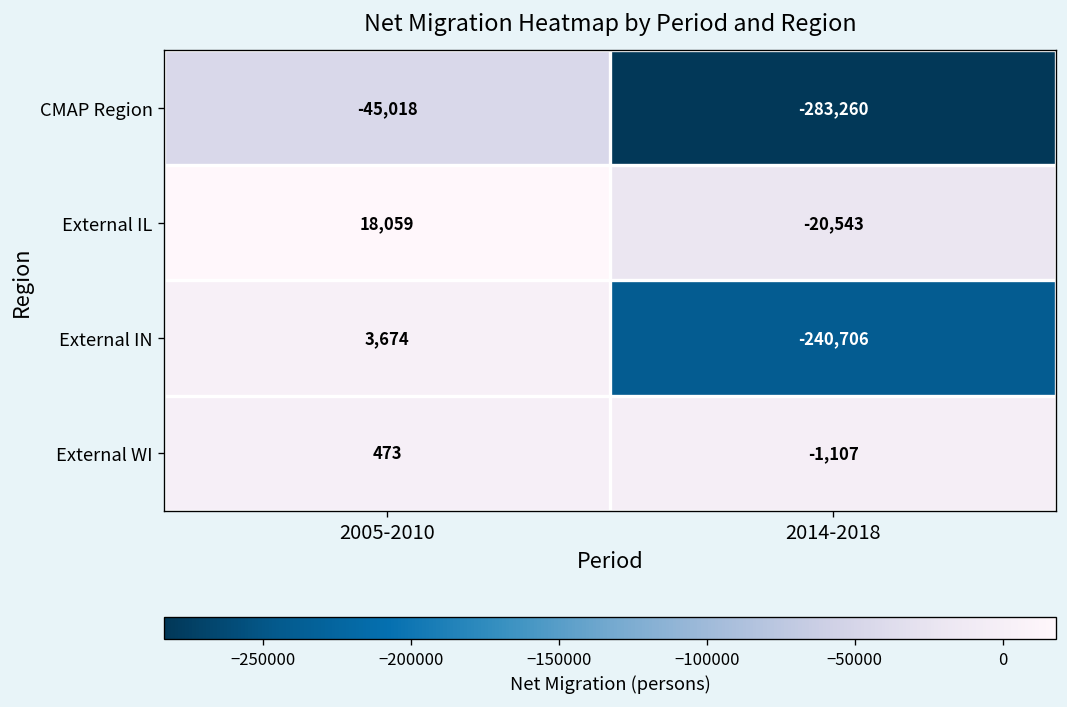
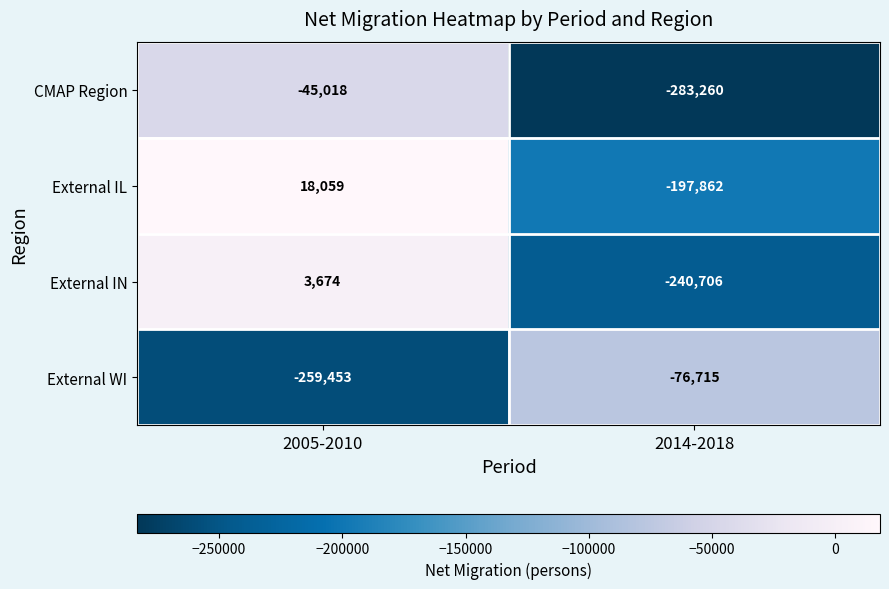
  {
    "CMAP Region": {
      "2005-2010": "-45,018",
      "2014-2018": "-283,260"
    },
    "External IL": {
      "2005-2010": "18,059",
-     "2014-2018": "-20,543"
+     "2014-2018": "-197,862"
    },
    "External IN": {
      "2005-2010": "3,674",
      "2014-2018": "-240,706"
    },
    "External WI": {
-     "2005-2010": "473",
-     "2014-2018": "-1,107"
+     "2005-2010": "-259,453",
+     "2014-2018": "-76,715"
    }
  }
